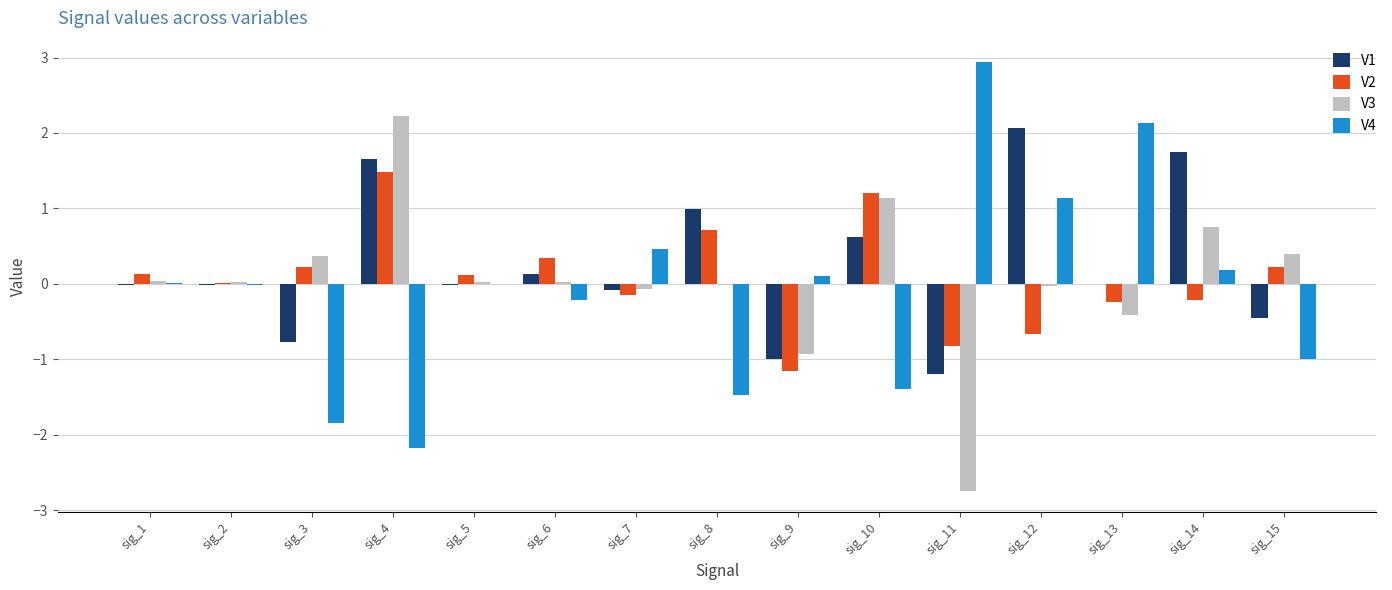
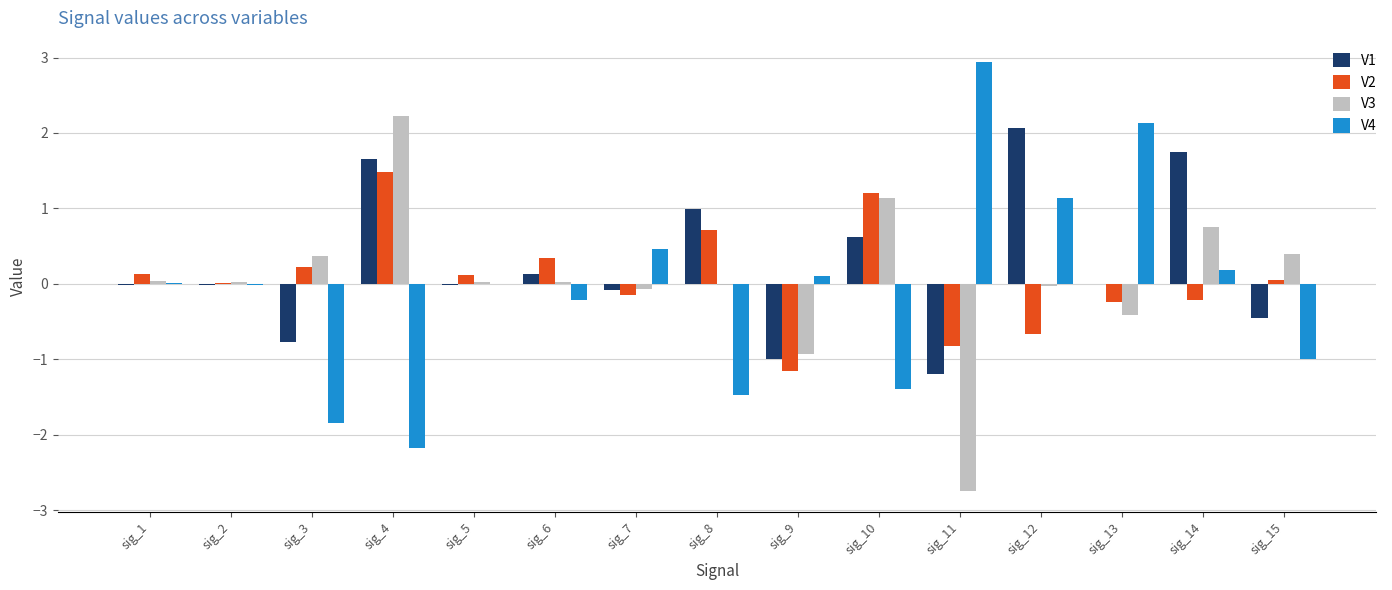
  {
    "V1": {
      "sig_3": -0.8,
      "sig_4": 1.7,
      "sig_6": 0.1,
      "sig_7": -0.1,
      "sig_8": 1.0,
      "sig_9": -1.0,
      "sig_10": 0.6,
      "sig_11": -1.2,
      "sig_12": 2.1,
      "sig_14": 1.7,
      "sig_15": -0.5
    },
    "V2": {
      "sig_1": 0.1,
      "sig_3": 0.2,
      "sig_4": 1.5,
      "sig_5": 0.1,
      "sig_6": 0.3,
      "sig_7": -0.2,
      "sig_8": 0.7,
      "sig_9": -1.1,
      "sig_10": 1.2,
      "sig_11": -0.8,
      "sig_12": -0.7,
      "sig_13": -0.2,
      "sig_14": -0.2,
-     "sig_15": 0.2
+     "sig_15": 0.1
    },
    "V3": {
      "sig_1": 0.0,
      "sig_3": 0.4,
      "sig_4": 2.2,
      "sig_7": -0.1,
      "sig_9": -0.9,
      "sig_10": 1.1,
      "sig_11": -2.7,
      "sig_13": -0.4,
      "sig_14": 0.8,
      "sig_15": 0.4
    },
    "V4": {
      "sig_3": -1.8,
      "sig_4": -2.2,
      "sig_6": -0.2,
      "sig_7": 0.5,
      "sig_8": -1.5,
      "sig_9": 0.1,
      "sig_10": -1.4,
      "sig_11": 2.9,
      "sig_12": 1.1,
      "sig_13": 2.1,
      "sig_14": 0.2,
      "sig_15": -1.0
    }
  }
